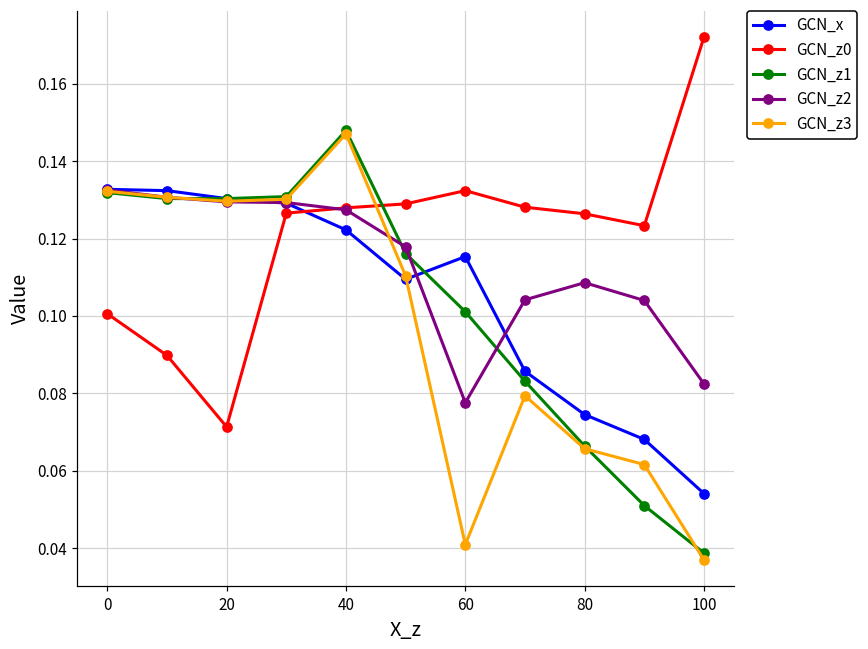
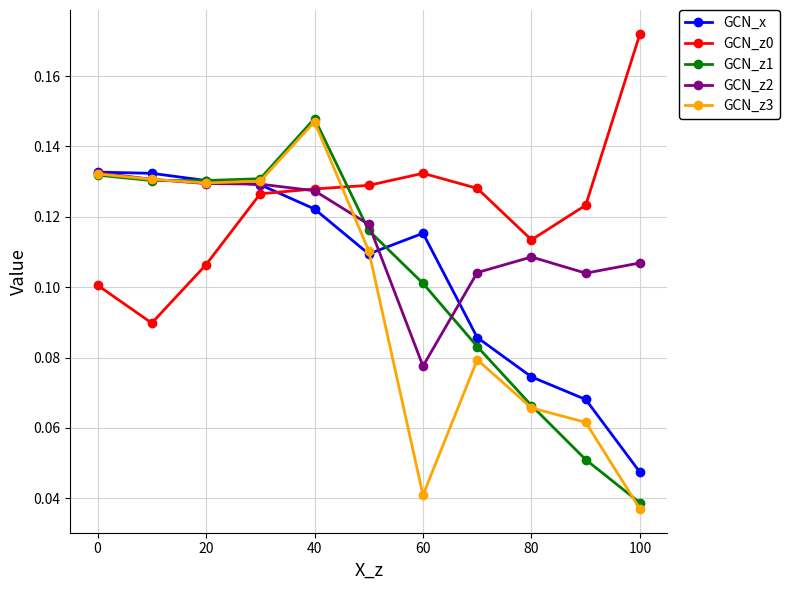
  {
    "GCN_x": {
      "40": 0.122,
      "60": 0.115,
      "80": 0.074,
-     "100": 0.054
+     "100": 0.047
    },
    "GCN_z0": {
      "0": 0.101,
-     "20": 0.071,
+     "20": 0.106,
      "60": 0.132,
-     "80": 0.126,
+     "80": 0.113,
      "100": 0.172
    },
    "GCN_z1": {
      "40": 0.148,
      "60": 0.101,
      "100": 0.039
    },
    "GCN_z2": {
      "60": 0.078,
      "80": 0.109,
-     "100": 0.082
+     "100": 0.107
    },
    "GCN_z3": {
      "40": 0.147,
      "60": 0.041,
      "100": 0.037
    }
  }
